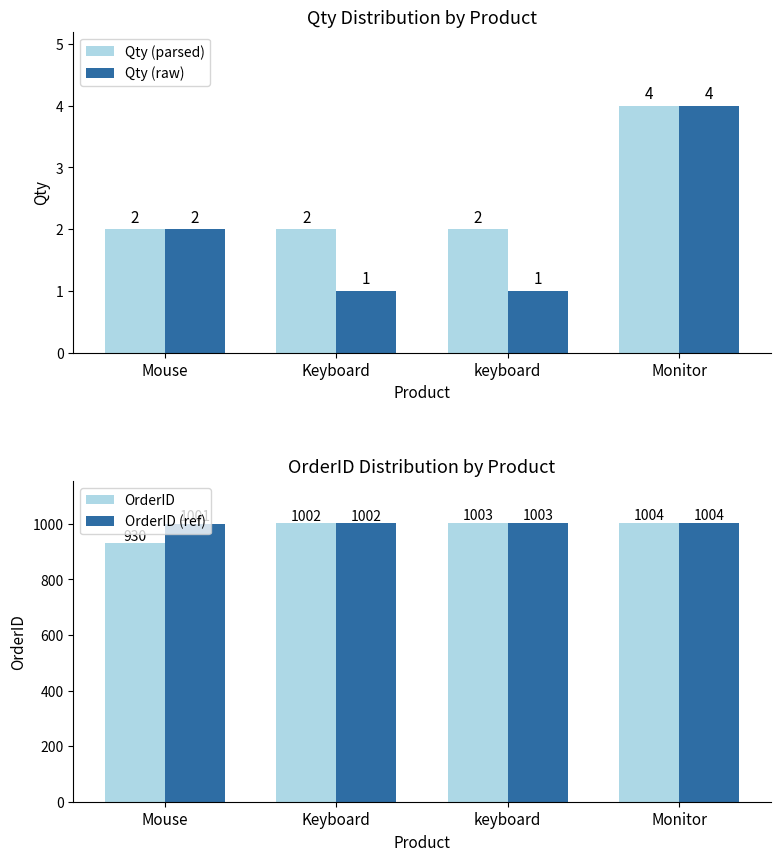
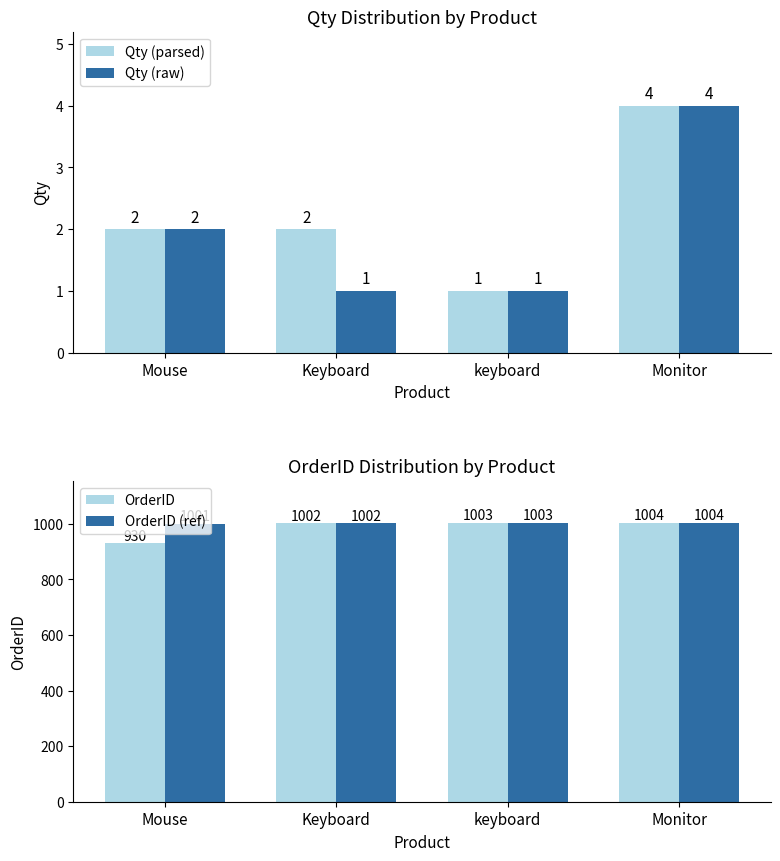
  {
    "Qty Distribution by Product": {
      "Qty (parsed)": {
        "Mouse": 2,
        "Keyboard": 2,
-       "keyboard": 2,
+       "keyboard": 1,
        "Monitor": 4
      },
      "Qty (raw)": {
        "Mouse": 2,
        "Keyboard": 1,
        "keyboard": 1,
        "Monitor": 4
      }
    },
    "OrderID Distribution by Product": {
      "OrderID": {
        "Keyboard": 1002,
        "keyboard": 1003,
        "Monitor": 1004
      },
      "OrderID (ref)": {
        "Keyboard": 1002,
        "keyboard": 1003,
        "Monitor": 1004
      }
    }
  }
